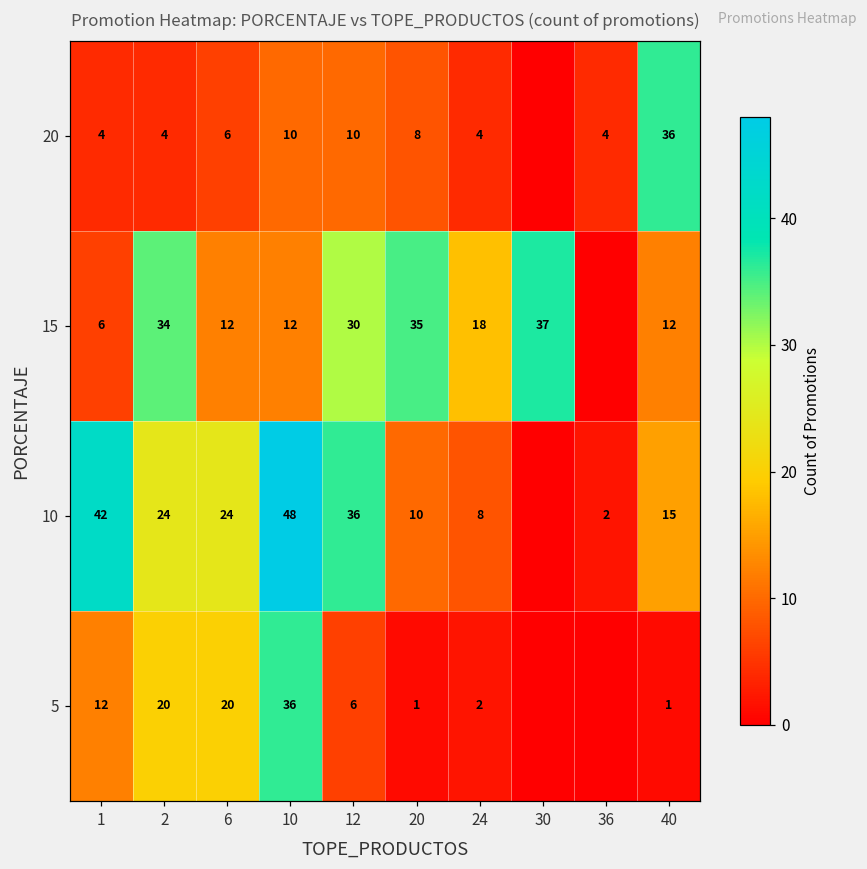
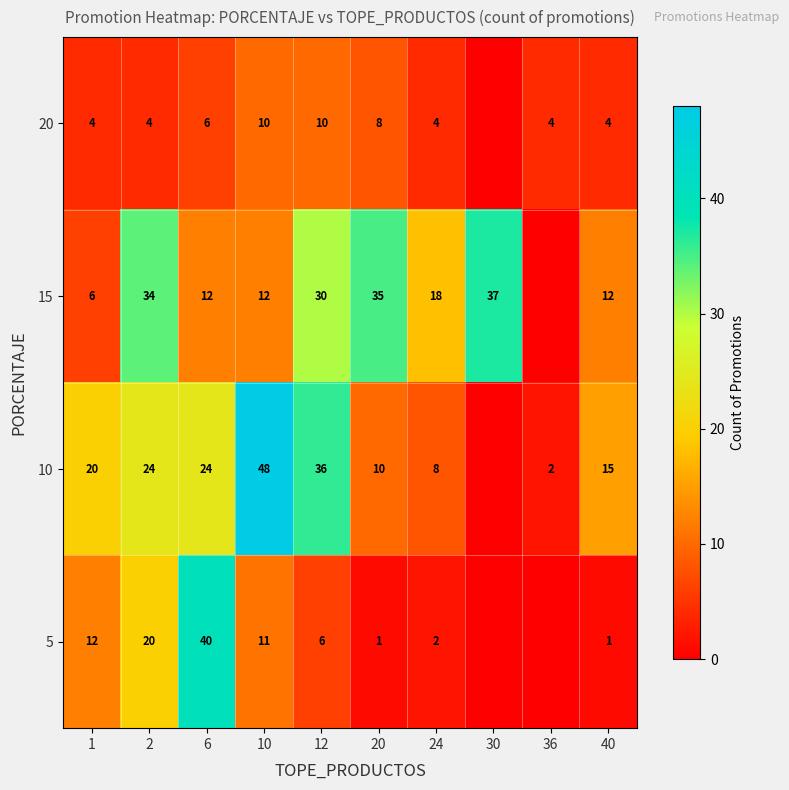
  {
    "20": {
      "1": 4,
      "2": 4,
      "6": 6,
      "10": 10,
      "12": 10,
      "20": 8,
      "24": 4,
      "36": 4,
-     "40": 36
+     "40": 4
    },
    "15": {
      "1": 6,
      "2": 34,
      "6": 12,
      "10": 12,
      "12": 30,
      "20": 35,
      "24": 18,
      "30": 37,
      "40": 12
    },
    "10": {
-     "1": 42,
+     "1": 20,
      "2": 24,
      "6": 24,
      "10": 48,
      "12": 36,
      "20": 10,
      "24": 8,
      "36": 2,
      "40": 15
    },
    "5": {
      "1": 12,
      "2": 20,
-     "6": 20,
-     "10": 36,
+     "6": 40,
+     "10": 11,
      "12": 6,
      "20": 1,
      "24": 2,
      "40": 1
    }
  }
